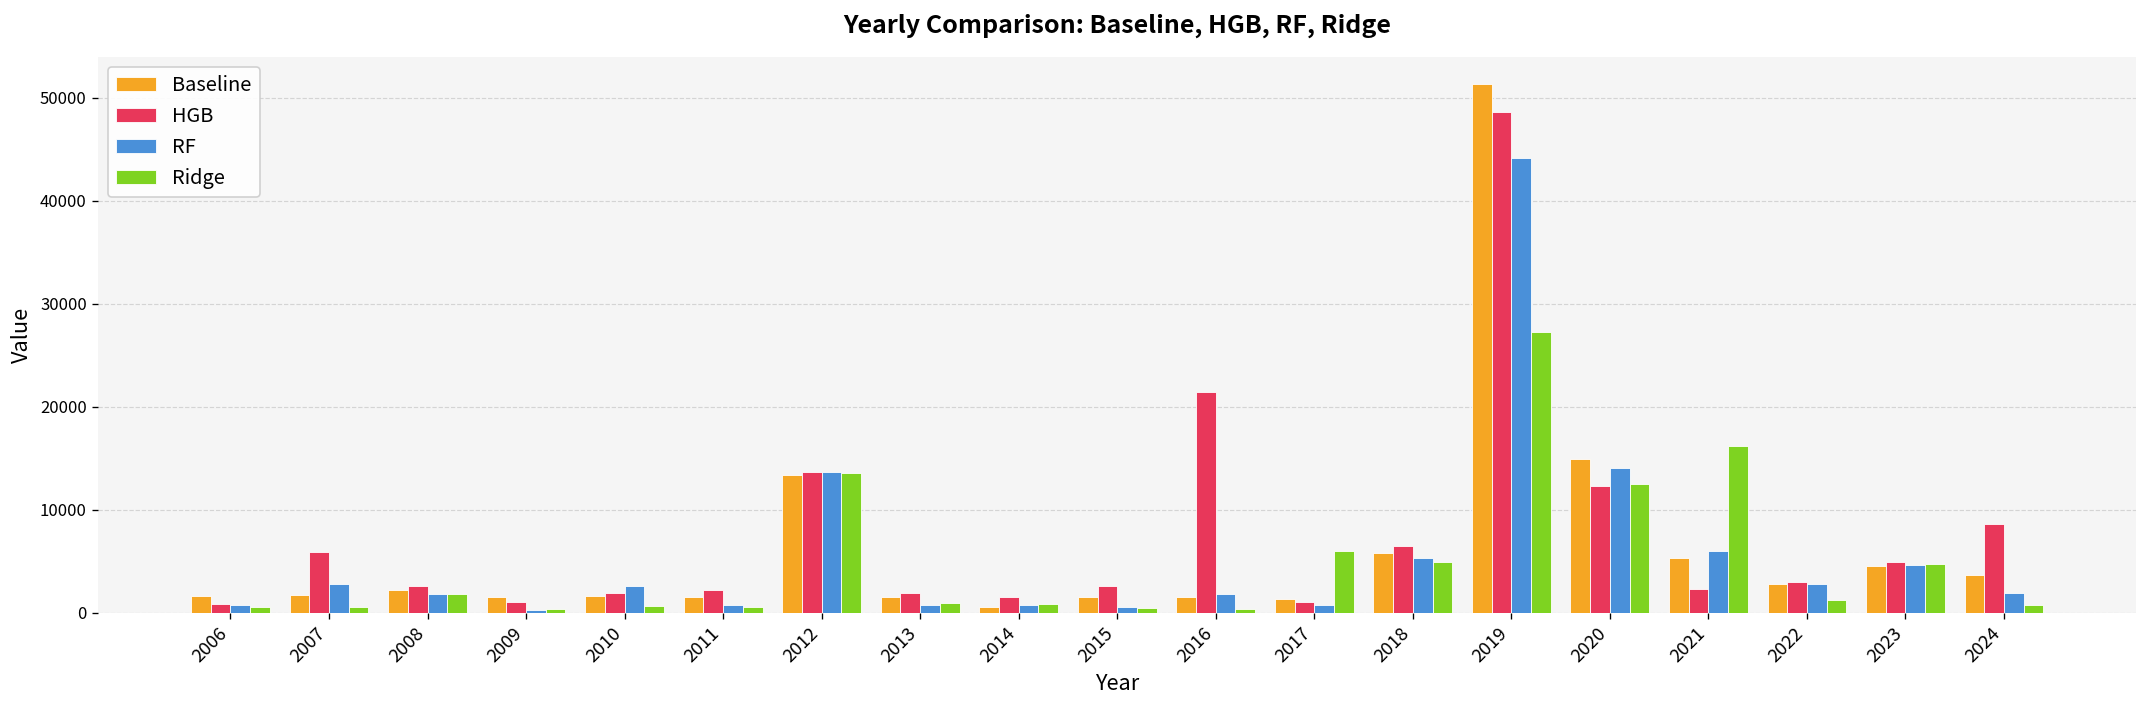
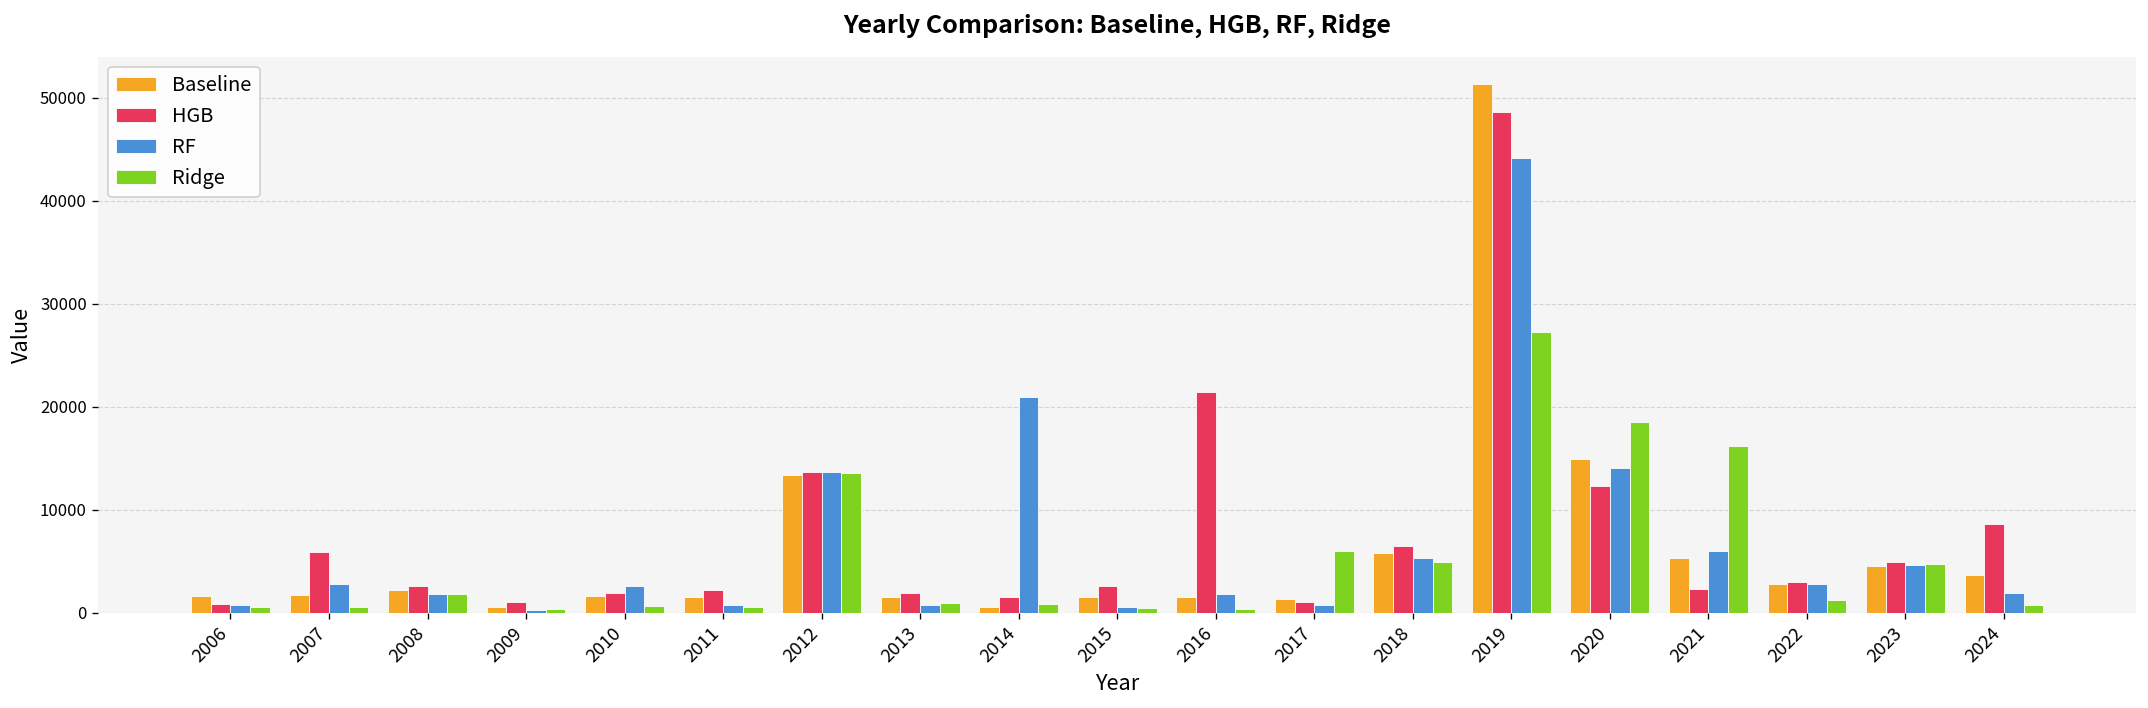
  {
    "Baseline": {
      "2006": 2000,
      "2007": 2000,
      "2008": 2000,
-     "2009": 2000,
+     "2009": 1000,
      "2010": 2000,
      "2011": 2000,
      "2012": 13000,
      "2013": 2000,
      "2014": 1000,
      "2015": 2000,
      "2016": 2000,
      "2017": 1000,
      "2018": 6000,
      "2019": 51000,
      "2020": 15000,
      "2021": 5000,
      "2022": 3000,
      "2023": 5000,
      "2024": 4000
    },
    "HGB": {
      "2006": 1000,
      "2007": 6000,
      "2008": 3000,
      "2009": 1000,
      "2010": 2000,
      "2011": 2000,
      "2012": 14000,
      "2013": 2000,
      "2014": 2000,
      "2015": 3000,
      "2016": 21000,
      "2017": 1000,
      "2018": 7000,
      "2019": 49000,
      "2020": 12000,
      "2021": 2000,
      "2022": 3000,
      "2023": 5000,
      "2024": 9000
    },
    "RF": {
      "2006": 1000,
      "2007": 3000,
      "2008": 2000,
      "2009": 0,
      "2010": 3000,
      "2011": 1000,
      "2012": 14000,
      "2013": 1000,
-     "2014": 1000,
+     "2014": 21000,
      "2015": 1000,
      "2016": 2000,
      "2017": 1000,
      "2018": 5000,
      "2019": 44000,
      "2020": 14000,
      "2021": 6000,
      "2022": 3000,
      "2023": 5000,
      "2024": 2000
    },
    "Ridge": {
      "2006": 1000,
      "2007": 1000,
      "2008": 2000,
      "2009": 0,
      "2010": 1000,
      "2011": 1000,
      "2012": 14000,
      "2013": 1000,
      "2014": 1000,
      "2015": 0,
      "2016": 0,
      "2017": 6000,
      "2018": 5000,
      "2019": 27000,
-     "2020": 12000,
+     "2020": 18000,
      "2021": 16000,
      "2022": 1000,
      "2023": 5000,
      "2024": 1000
    }
  }
